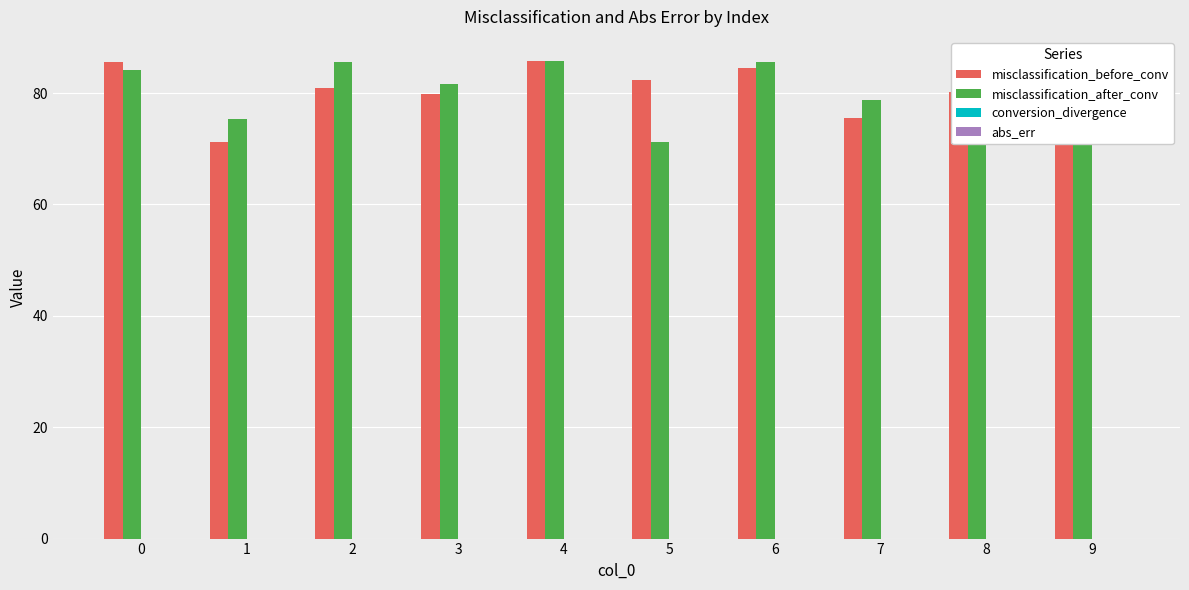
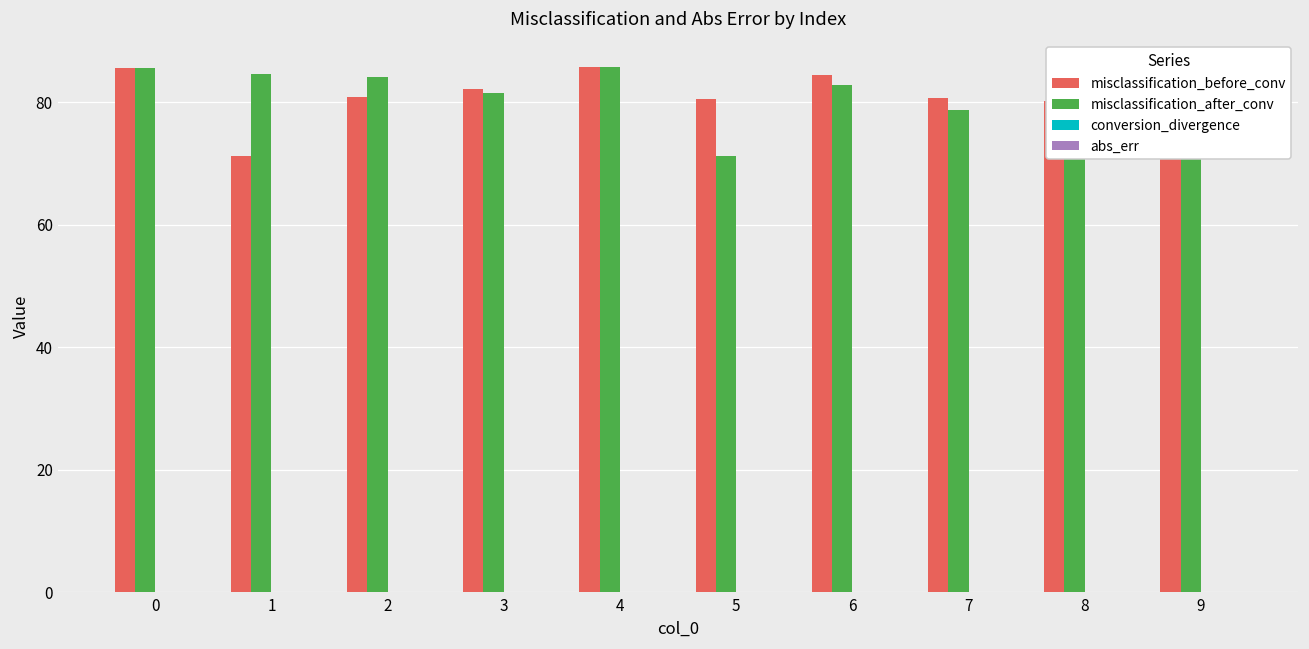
  {
    "misclassification_before_conv": {
      "0": 86,
      "1": 71,
      "2": 81,
-     "3": 80,
+     "3": 82,
      "4": 86,
-     "5": 82,
+     "5": 81,
      "6": 85,
-     "7": 76
+     "7": 81
    },
    "misclassification_after_conv": {
-     "0": 84,
-     "1": 75,
-     "2": 86,
+     "0": 86,
+     "1": 85,
+     "2": 84,
      "3": 82,
      "4": 86,
      "5": 71,
-     "6": 86,
+     "6": 83,
      "7": 79
    },
    "conversion_divergence": {
      "0": 0,
      "1": 0,
      "2": 0,
      "3": 0,
      "4": 0,
      "5": 0,
      "6": 0,
      "7": 0,
      "8": 0,
      "9": 0
    }
  }
